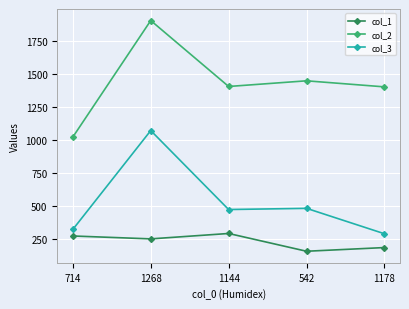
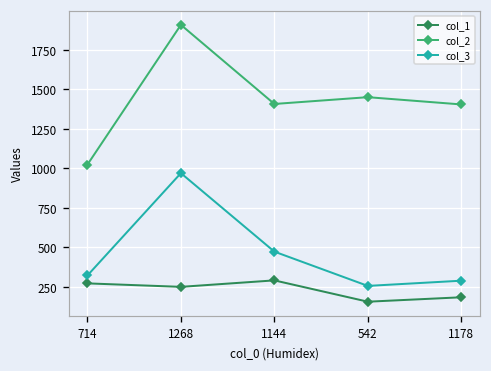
  {
    "col_3": {
      "714": 320,
-     "1268": 1070,
+     "1268": 970,
      "1144": 470,
-     "542": 480,
+     "542": 250,
      "1178": 290
    }
  }
